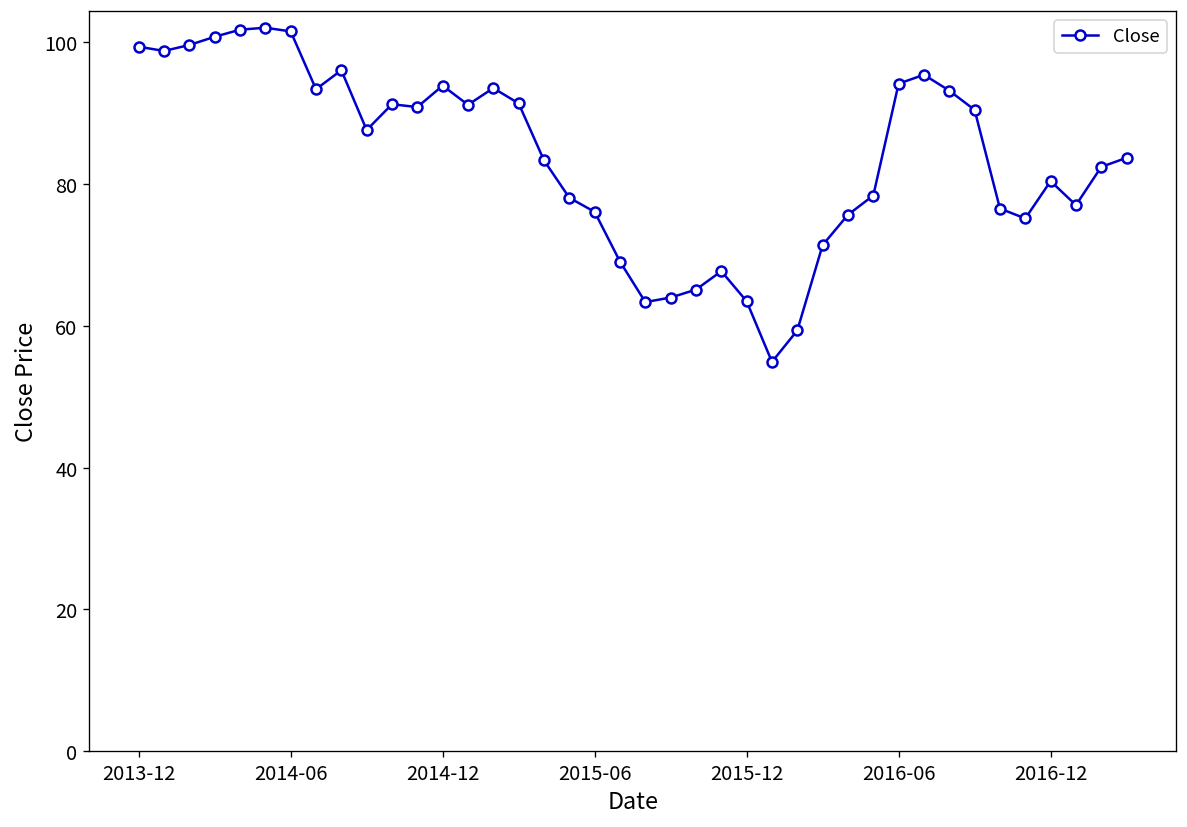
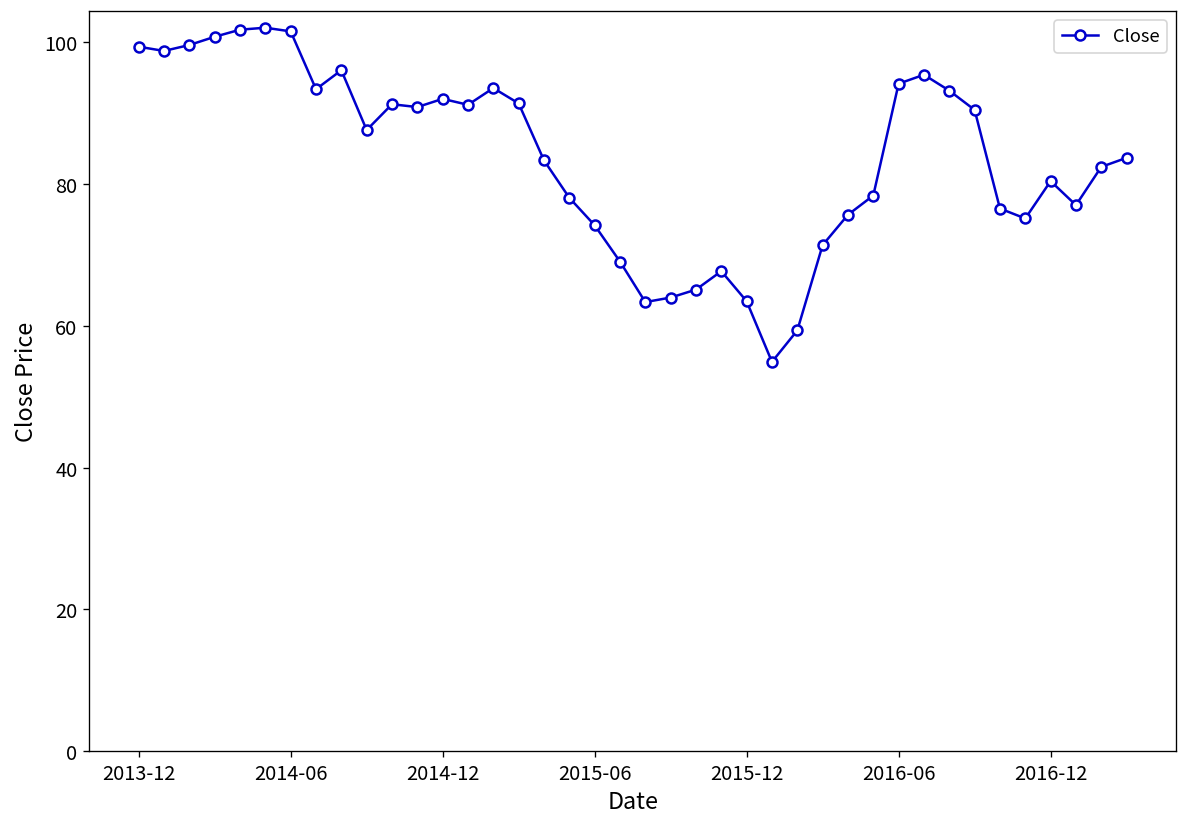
  {
    "2013-12": 99,
    "2014-06": 102,
-   "2014-12": 94,
-   "2015-06": 76,
+   "2014-12": 92,
+   "2015-06": 74,
    "2015-12": 63,
    "2016-06": 94,
    "2016-12": 80
  }
